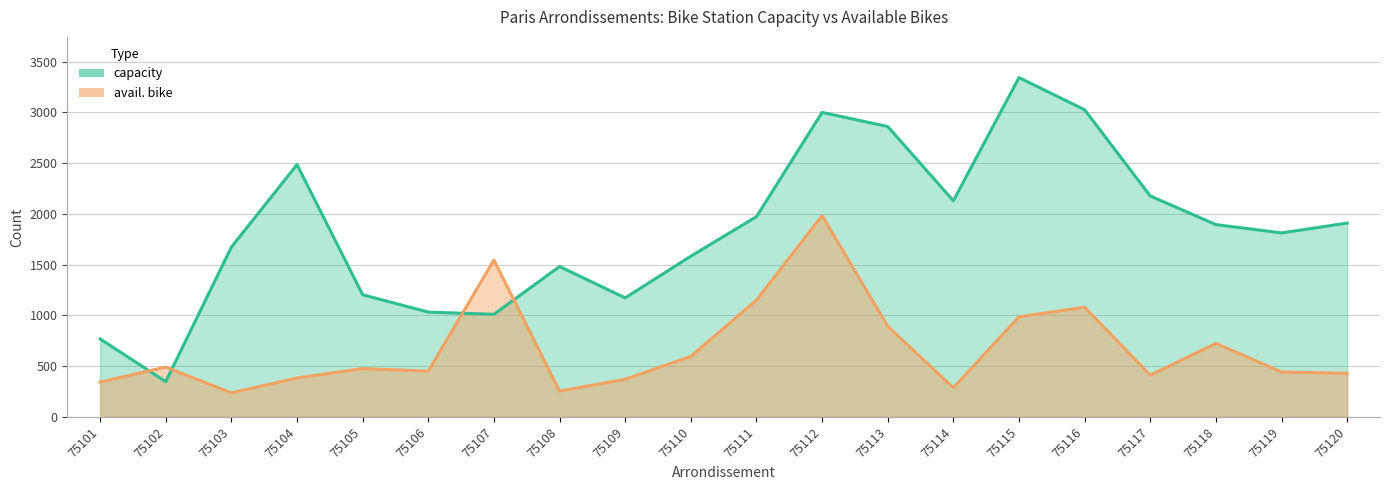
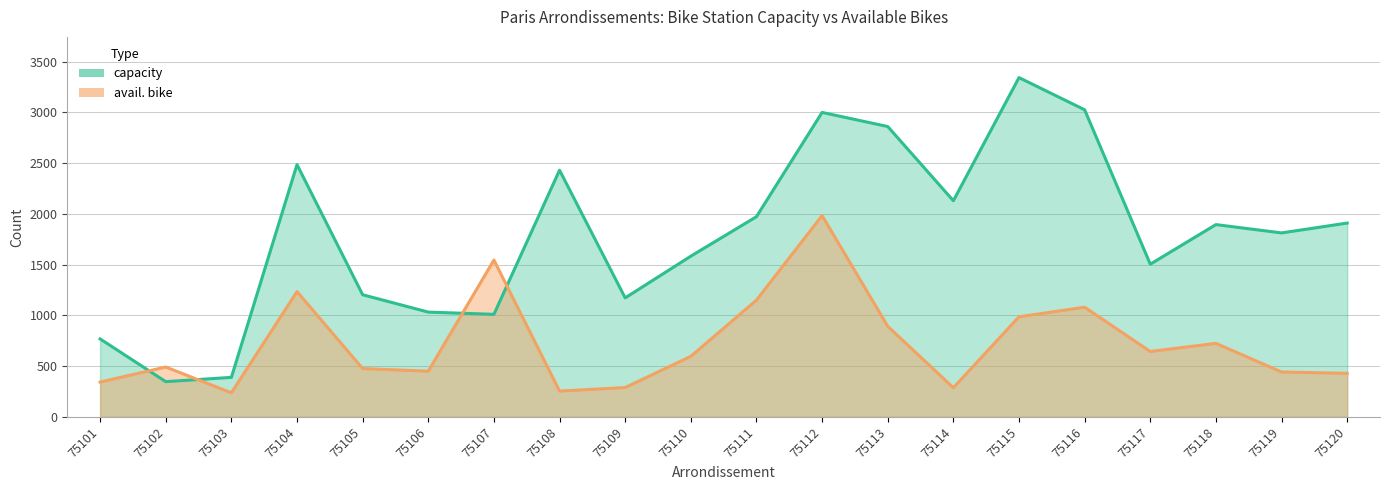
  {
    "capacity": {
      "75101": 770,
      "75102": 350,
-     "75103": 1670,
+     "75103": 390,
      "75104": 2490,
      "75105": 1200,
      "75106": 1030,
      "75107": 1010,
-     "75108": 1480,
+     "75108": 2430,
      "75109": 1170,
      "75110": 1580,
      "75111": 1970,
      "75112": 3000,
      "75113": 2860,
      "75114": 2130,
      "75115": 3340,
      "75116": 3030,
-     "75117": 2180,
+     "75117": 1500,
      "75118": 1890,
      "75119": 1810,
      "75120": 1910
    },
    "avail. bike": {
      "75101": 340,
      "75102": 490,
      "75103": 240,
-     "75104": 380,
+     "75104": 1230,
      "75105": 480,
      "75106": 450,
      "75107": 1550,
      "75108": 250,
-     "75109": 370,
+     "75109": 290,
      "75110": 600,
      "75111": 1150,
      "75112": 1980,
      "75113": 890,
      "75114": 290,
      "75115": 990,
      "75116": 1080,
-     "75117": 410,
+     "75117": 640,
      "75118": 720,
      "75119": 440,
      "75120": 430
    }
  }
